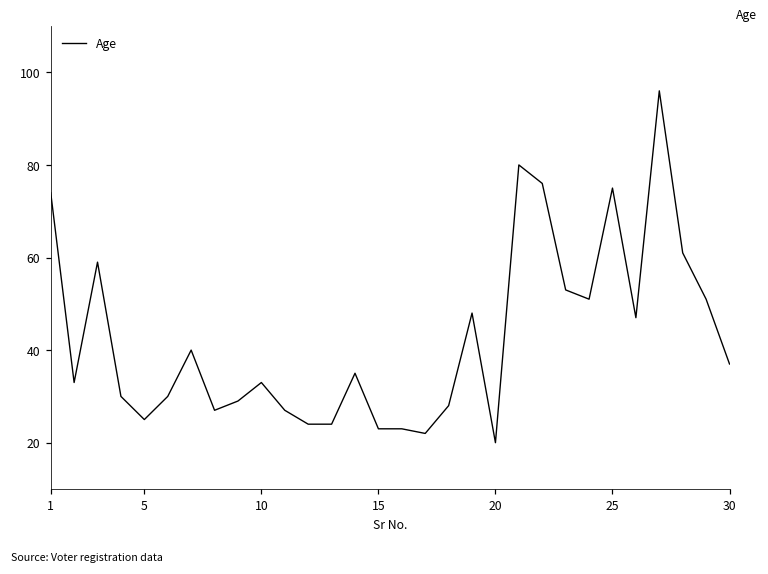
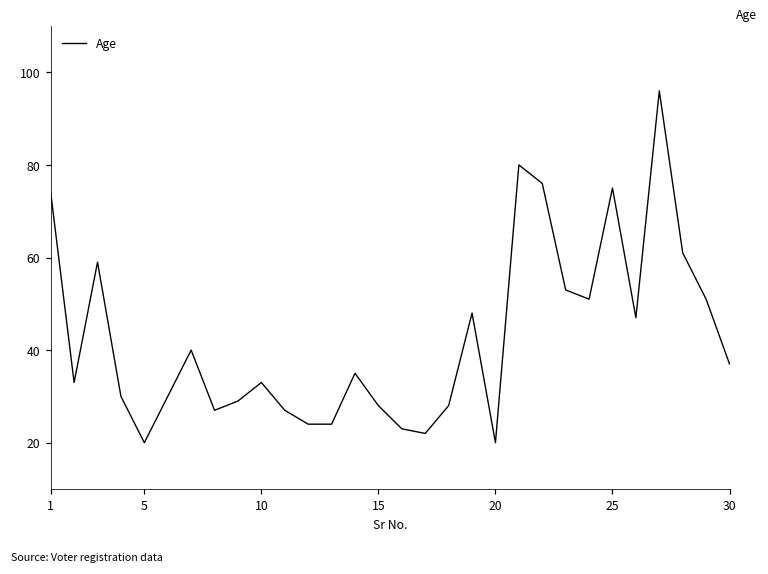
  {
    "1": 74,
-   "5": 25,
+   "5": 20,
    "10": 33,
-   "15": 23,
+   "15": 28,
    "20": 20,
    "25": 75,
    "30": 37
  }
